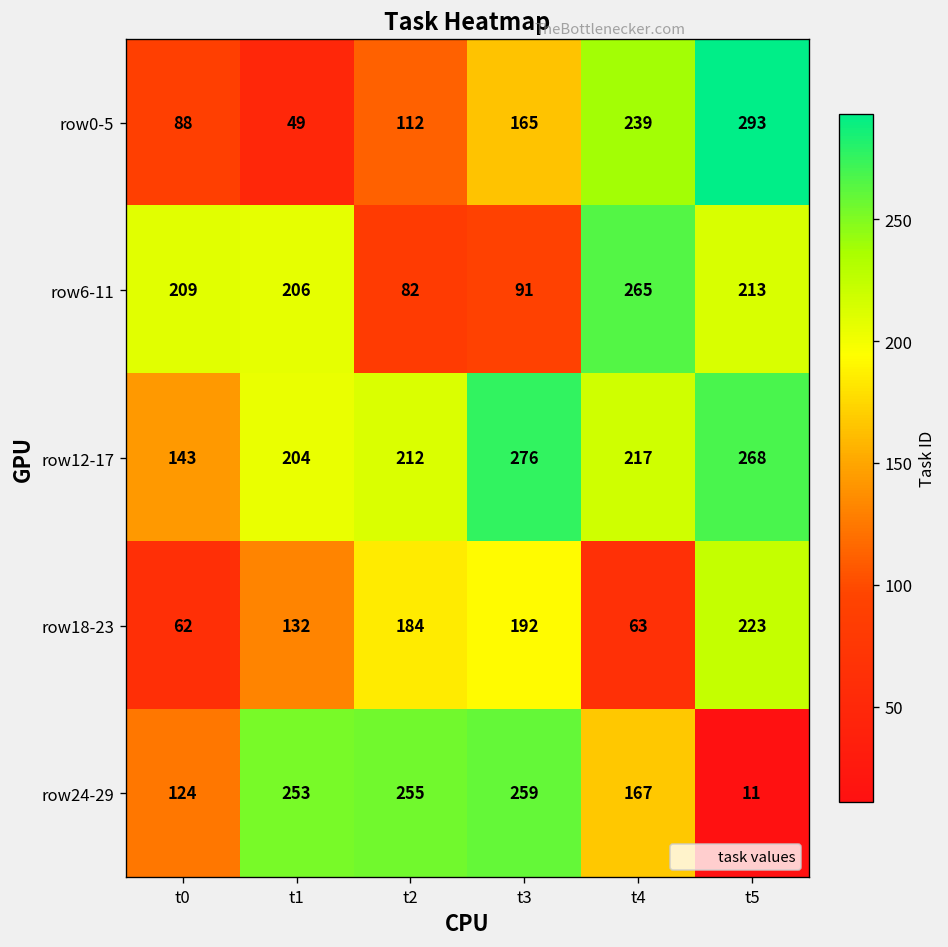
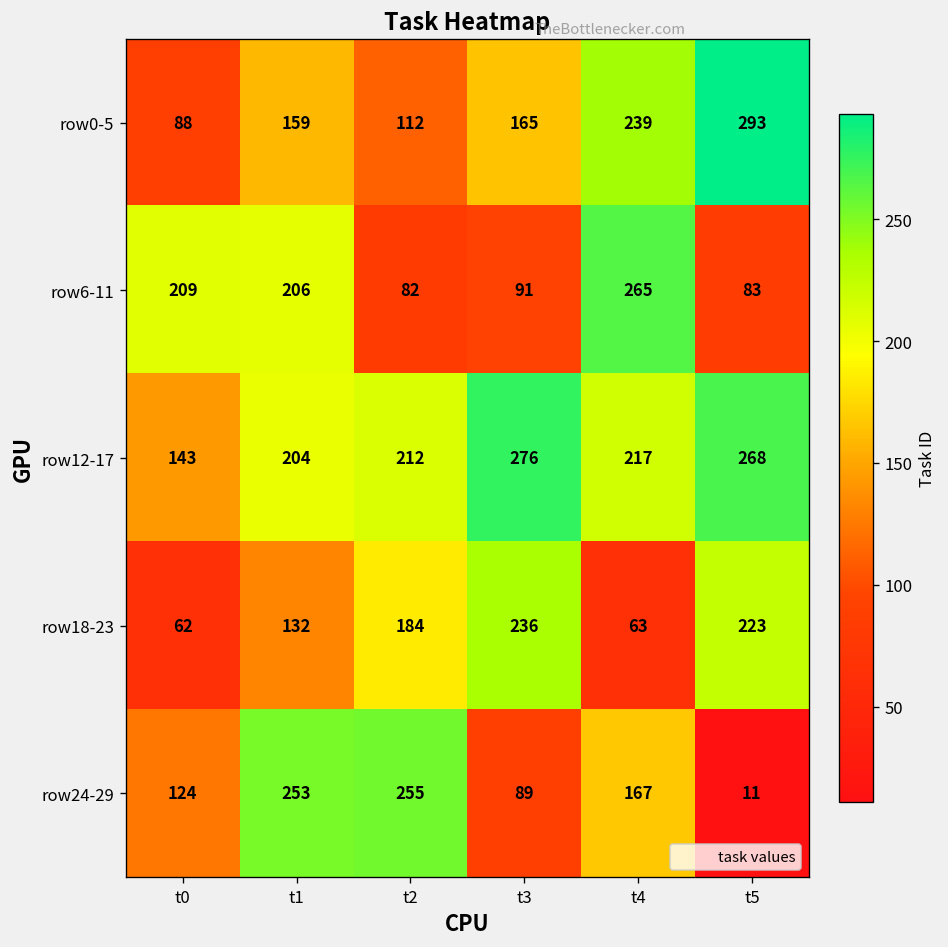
  {
    "row0-5": {
      "t0": 88,
-     "t1": 49,
+     "t1": 159,
      "t2": 112,
      "t3": 165,
      "t4": 239,
      "t5": 293
    },
    "row6-11": {
      "t0": 209,
      "t1": 206,
      "t2": 82,
      "t3": 91,
      "t4": 265,
-     "t5": 213
+     "t5": 83
    },
    "row12-17": {
      "t0": 143,
      "t1": 204,
      "t2": 212,
      "t3": 276,
      "t4": 217,
      "t5": 268
    },
    "row18-23": {
      "t0": 62,
      "t1": 132,
      "t2": 184,
-     "t3": 192,
+     "t3": 236,
      "t4": 63,
      "t5": 223
    },
    "row24-29": {
      "t0": 124,
      "t1": 253,
      "t2": 255,
-     "t3": 259,
+     "t3": 89,
      "t4": 167,
      "t5": 11
    }
  }
